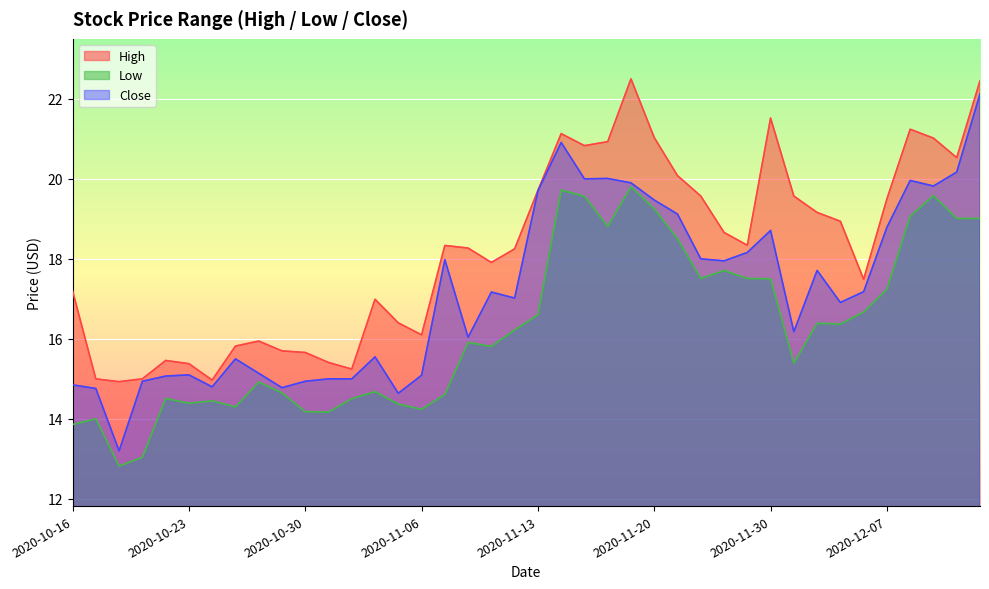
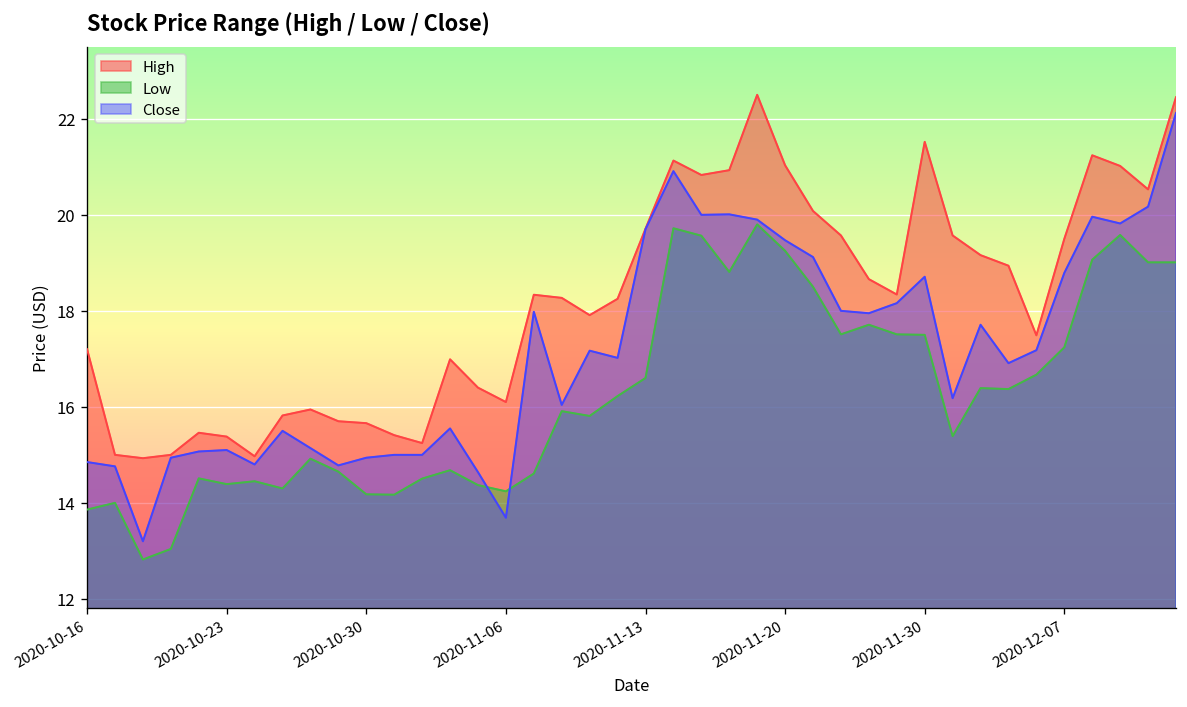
  {
    "High": {
      "2020-10-16": 17.2,
      "2020-10-23": 15.4,
      "2020-10-30": 15.7,
      "2020-11-06": 16.1,
      "2020-11-20": 21.0,
      "2020-11-30": 21.5,
      "2020-12-07": 19.5
    },
    "Low": {
      "2020-10-16": 13.9,
      "2020-10-23": 14.4,
      "2020-10-30": 14.2,
      "2020-11-06": 14.2,
      "2020-11-13": 16.6,
      "2020-11-20": 19.3,
      "2020-11-30": 17.5,
      "2020-12-07": 17.2
    },
    "Close": {
      "2020-10-16": 14.9,
      "2020-10-23": 15.1,
      "2020-10-30": 14.9,
-     "2020-11-06": 15.1,
+     "2020-11-06": 13.7,
      "2020-11-20": 19.5,
      "2020-11-30": 18.7,
      "2020-12-07": 18.8
    }
  }
